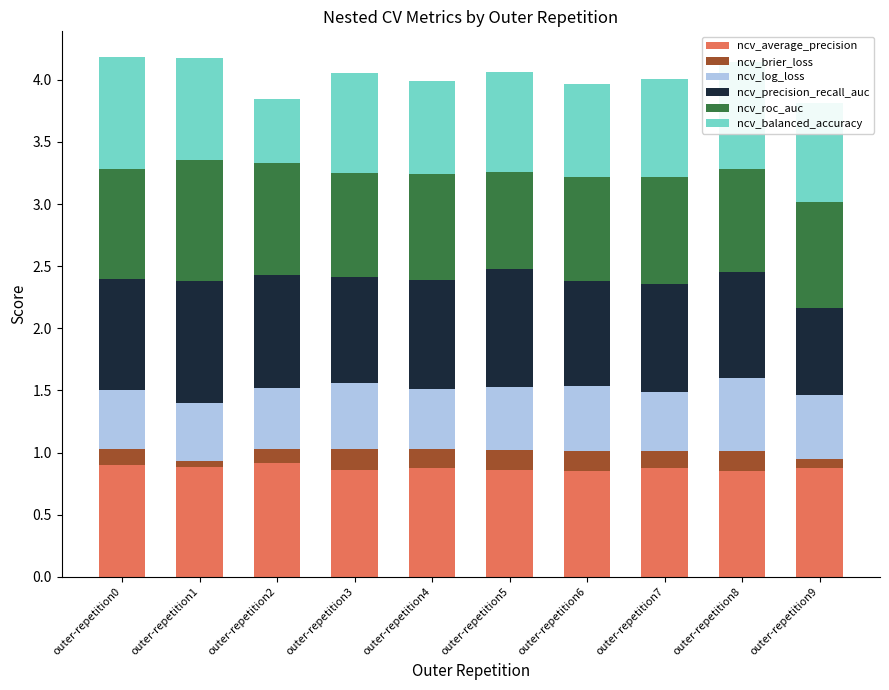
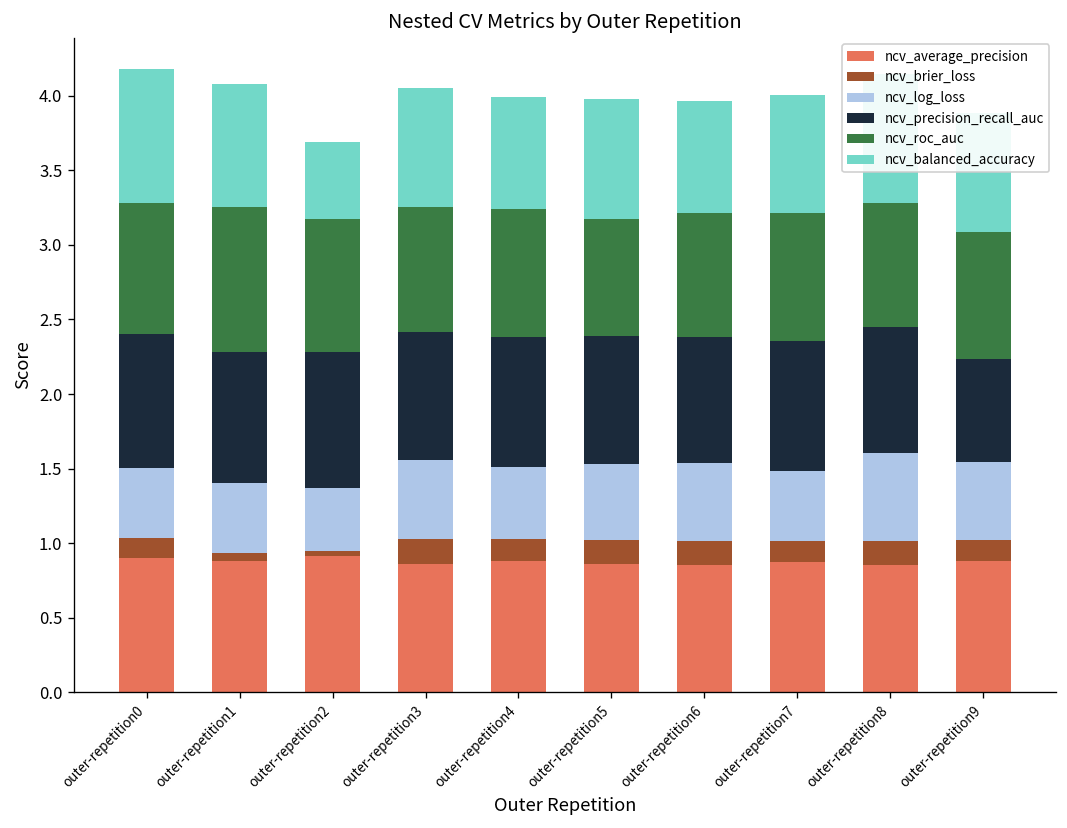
  {
    "ncv_average_precision": {
      "outer-repetition0": 0.90,
      "outer-repetition1": 0.88,
      "outer-repetition2": 0.91,
      "outer-repetition3": 0.86,
      "outer-repetition4": 0.88,
      "outer-repetition5": 0.86,
      "outer-repetition6": 0.85,
      "outer-repetition7": 0.88,
      "outer-repetition8": 0.85,
      "outer-repetition9": 0.88
    },
    "ncv_brier_loss": {
      "outer-repetition0": 0.13,
      "outer-repetition1": 0.05,
-     "outer-repetition2": 0.12,
+     "outer-repetition2": 0.04,
      "outer-repetition3": 0.17,
      "outer-repetition4": 0.15,
      "outer-repetition5": 0.16,
      "outer-repetition6": 0.16,
      "outer-repetition7": 0.14,
      "outer-repetition8": 0.16,
-     "outer-repetition9": 0.07
+     "outer-repetition9": 0.15
    },
    "ncv_log_loss": {
      "outer-repetition0": 0.47,
      "outer-repetition1": 0.47,
-     "outer-repetition2": 0.49,
+     "outer-repetition2": 0.42,
      "outer-repetition3": 0.53,
      "outer-repetition4": 0.48,
      "outer-repetition5": 0.51,
      "outer-repetition6": 0.52,
      "outer-repetition7": 0.47,
      "outer-repetition8": 0.59,
      "outer-repetition9": 0.52
    },
    "ncv_precision_recall_auc": {
      "outer-repetition0": 0.90,
-     "outer-repetition1": 0.98,
+     "outer-repetition1": 0.88,
      "outer-repetition2": 0.91,
      "outer-repetition3": 0.86,
      "outer-repetition4": 0.88,
-     "outer-repetition5": 0.95,
+     "outer-repetition5": 0.86,
      "outer-repetition6": 0.85,
      "outer-repetition7": 0.87,
      "outer-repetition8": 0.85,
      "outer-repetition9": 0.70
    },
    "ncv_roc_auc": {
      "outer-repetition0": 0.88,
      "outer-repetition1": 0.98,
      "outer-repetition2": 0.90,
      "outer-repetition3": 0.84,
      "outer-repetition4": 0.86,
      "outer-repetition5": 0.79,
      "outer-repetition6": 0.83,
      "outer-repetition7": 0.86,
      "outer-repetition8": 0.83,
      "outer-repetition9": 0.85
    },
    "ncv_balanced_accuracy": {
      "outer-repetition0": 0.90,
      "outer-repetition1": 0.82,
      "outer-repetition2": 0.51,
      "outer-repetition3": 0.80,
      "outer-repetition4": 0.75,
      "outer-repetition5": 0.80,
      "outer-repetition6": 0.75,
      "outer-repetition7": 0.79
    }
  }
